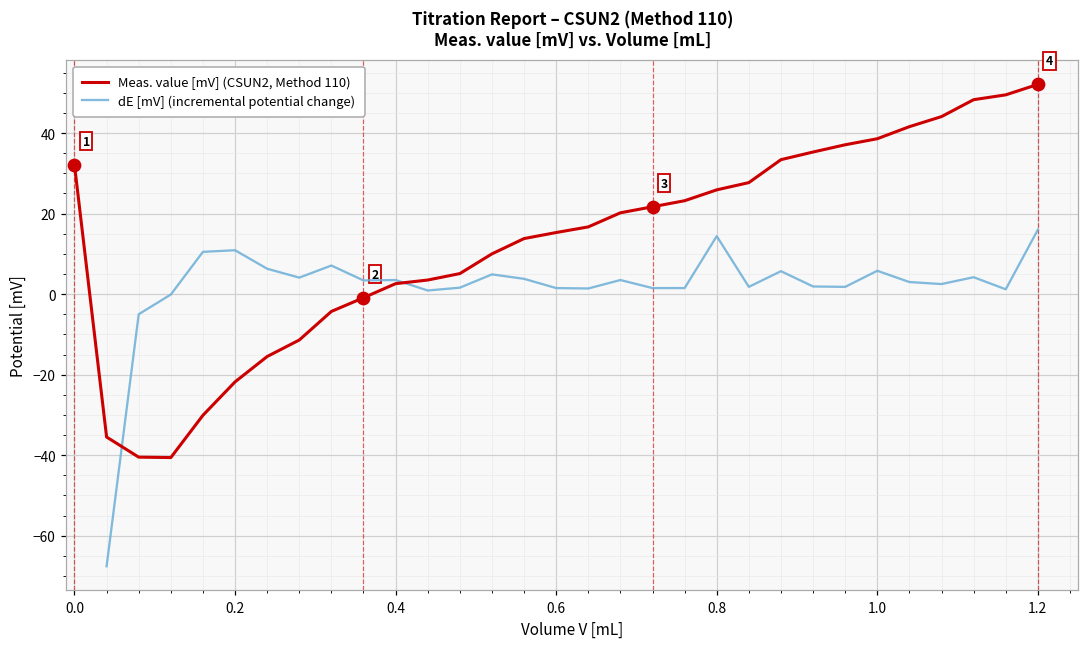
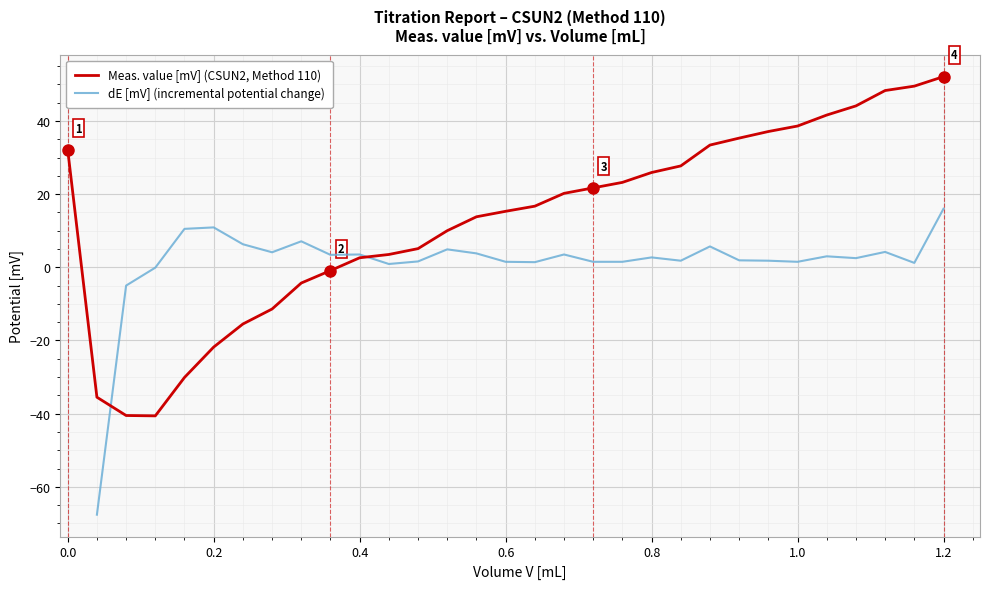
  {
    "dE [mV] (incremental potential change)": {
      "0.2": 11,
      "0.4": 4,
      "0.6": 2,
-     "0.8": 14,
-     "1.0": 6,
+     "0.8": 3,
+     "1.0": 2,
      "1.2": 16
    }
  }
